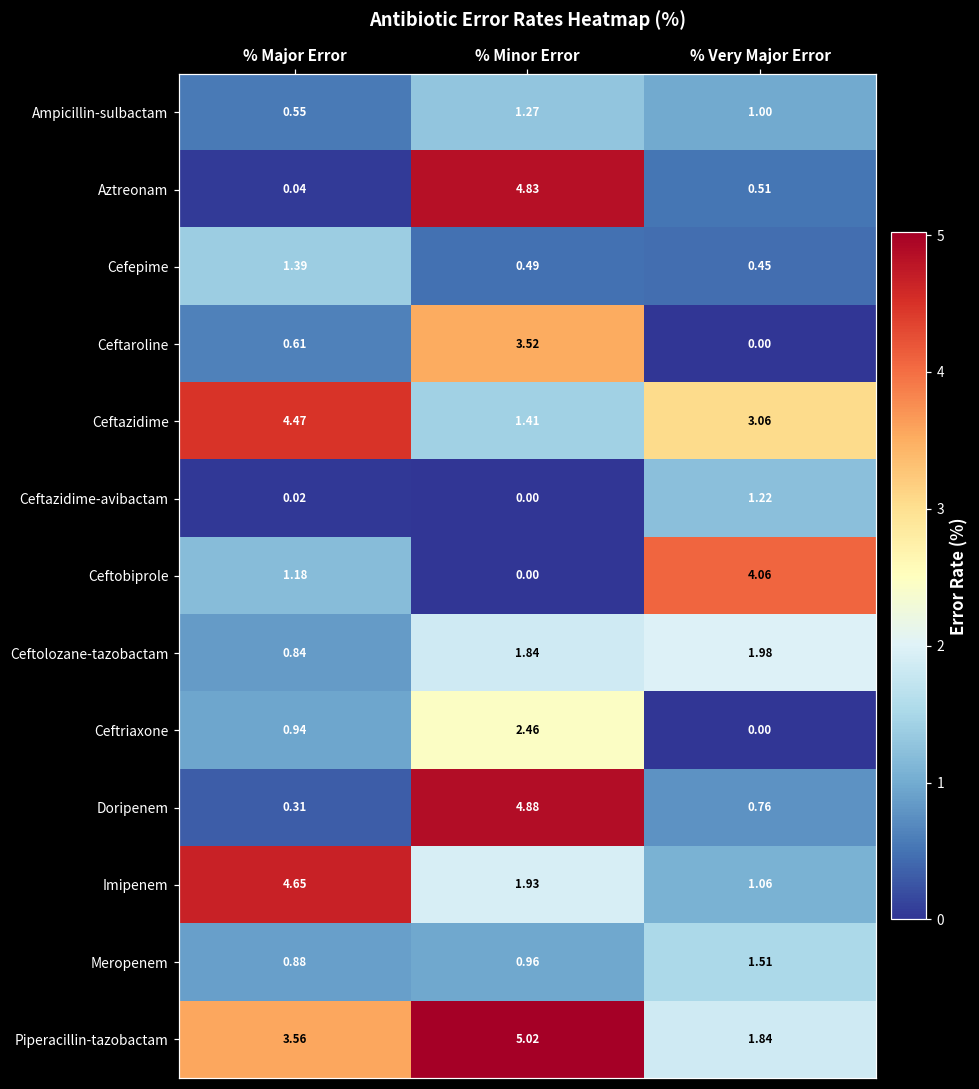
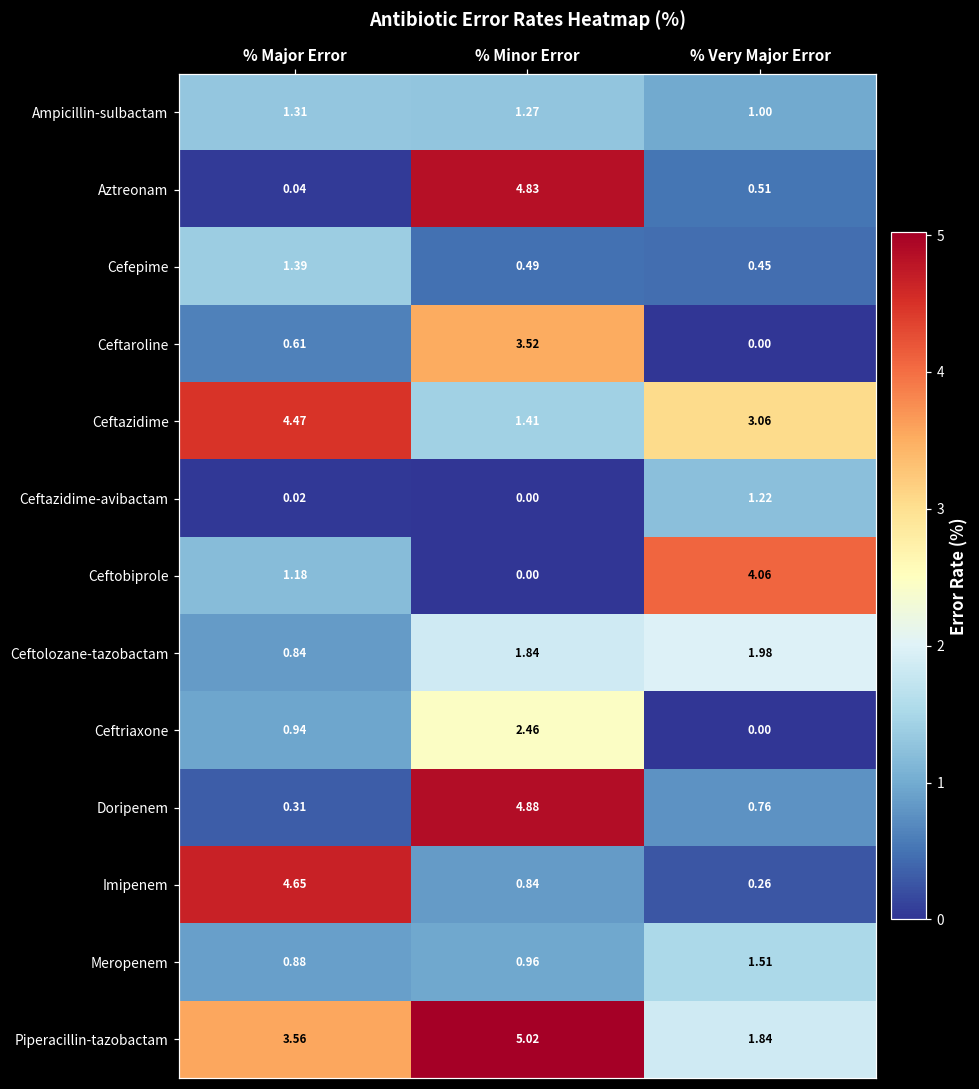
  {
    "Ampicillin-sulbactam": {
-     "% Major Error": 0.55,
+     "% Major Error": 1.31,
      "% Minor Error": 1.27,
      "% Very Major Error": 1.00
    },
    "Aztreonam": {
      "% Major Error": 0.04,
      "% Minor Error": 4.83,
      "% Very Major Error": 0.51
    },
    "Cefepime": {
      "% Major Error": 1.39,
      "% Minor Error": 0.49,
      "% Very Major Error": 0.45
    },
    "Ceftaroline": {
      "% Major Error": 0.61,
      "% Minor Error": 3.52,
      "% Very Major Error": 0.00
    },
    "Ceftazidime": {
      "% Major Error": 4.47,
      "% Minor Error": 1.41,
      "% Very Major Error": 3.06
    },
    "Ceftazidime-avibactam": {
      "% Major Error": 0.02,
      "% Minor Error": 0.00,
      "% Very Major Error": 1.22
    },
    "Ceftobiprole": {
      "% Major Error": 1.18,
      "% Minor Error": 0.00,
      "% Very Major Error": 4.06
    },
    "Ceftolozane-tazobactam": {
      "% Major Error": 0.84,
      "% Minor Error": 1.84,
      "% Very Major Error": 1.98
    },
    "Ceftriaxone": {
      "% Major Error": 0.94,
      "% Minor Error": 2.46,
      "% Very Major Error": 0.00
    },
    "Doripenem": {
      "% Major Error": 0.31,
      "% Minor Error": 4.88,
      "% Very Major Error": 0.76
    },
    "Imipenem": {
      "% Major Error": 4.65,
-     "% Minor Error": 1.93,
-     "% Very Major Error": 1.06
+     "% Minor Error": 0.84,
+     "% Very Major Error": 0.26
    },
    "Meropenem": {
      "% Major Error": 0.88,
      "% Minor Error": 0.96,
      "% Very Major Error": 1.51
    },
    "Piperacillin-tazobactam": {
      "% Major Error": 3.56,
      "% Minor Error": 5.02,
      "% Very Major Error": 1.84
    }
  }
